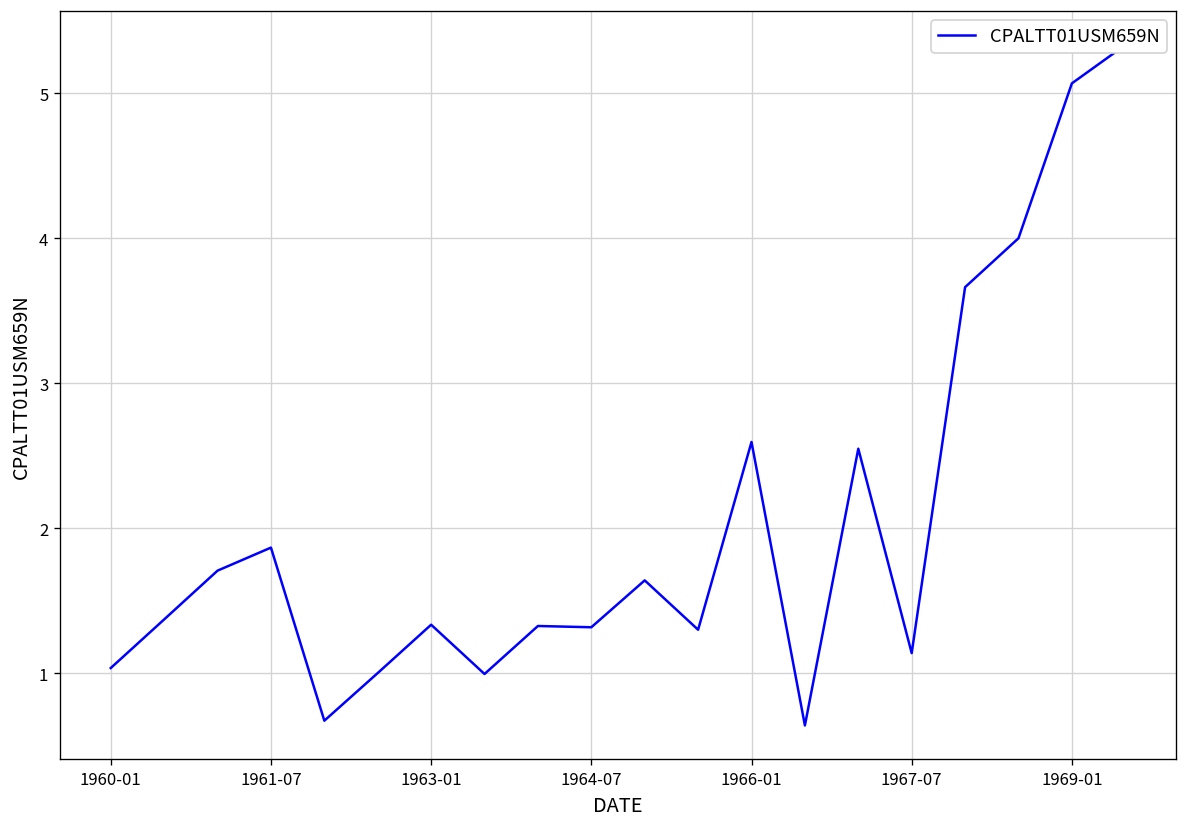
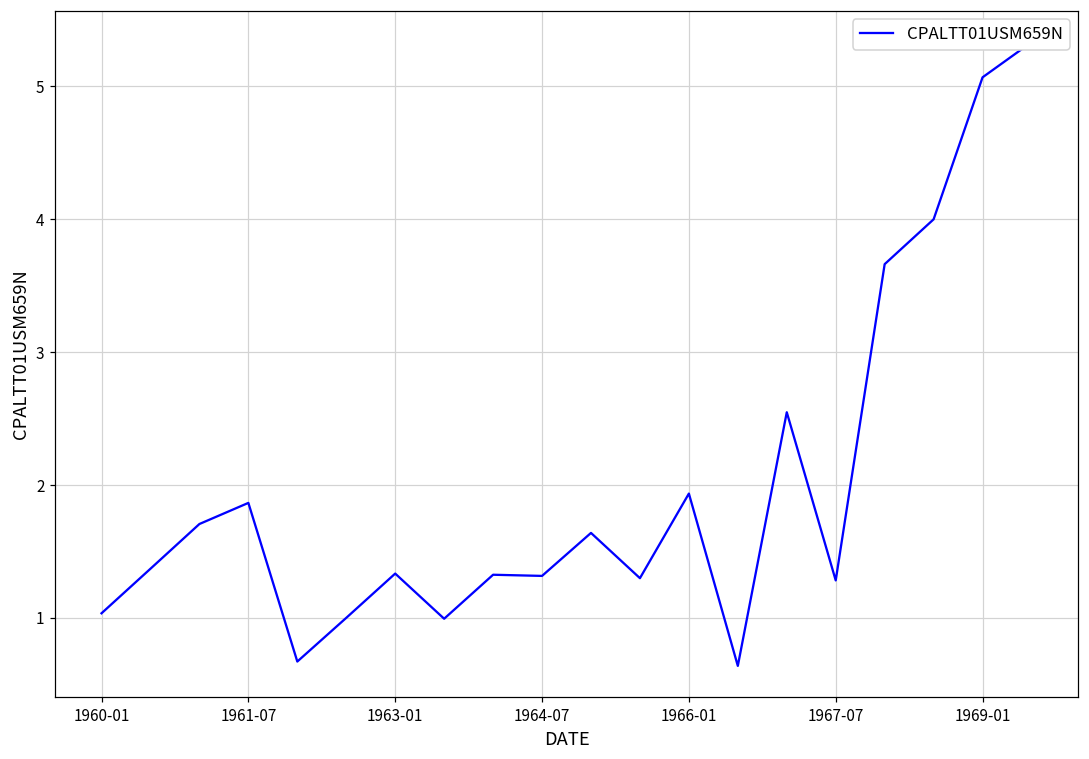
  {
    "1960-01": 1.03,
    "1961-07": 1.87,
    "1963-01": 1.33,
    "1964-07": 1.32,
-   "1966-01": 2.59,
-   "1967-07": 1.14,
+   "1966-01": 1.94,
+   "1967-07": 1.28,
    "1969-01": 5.07
  }
